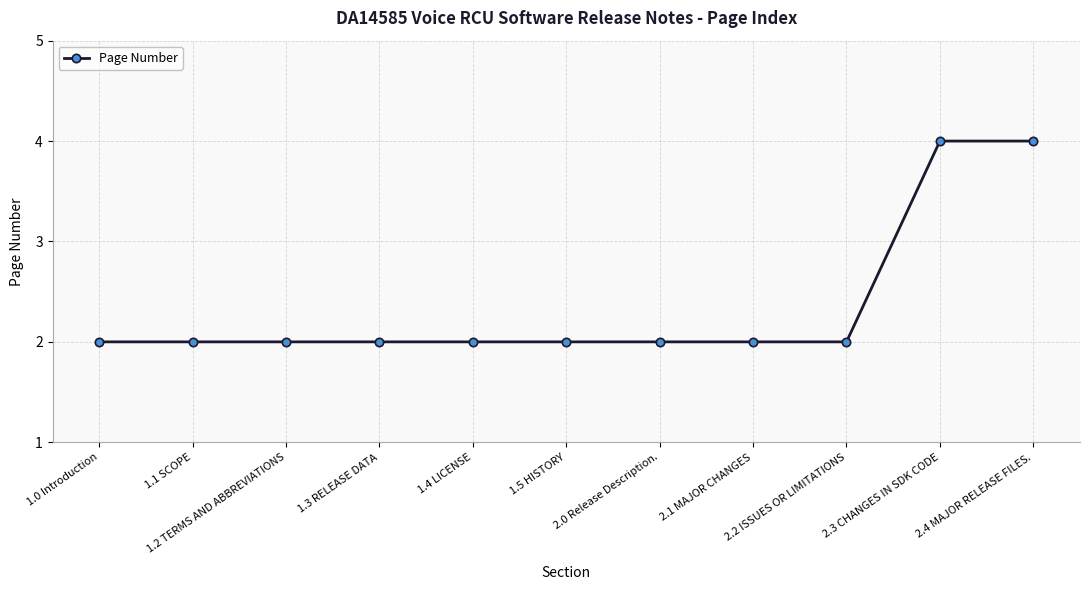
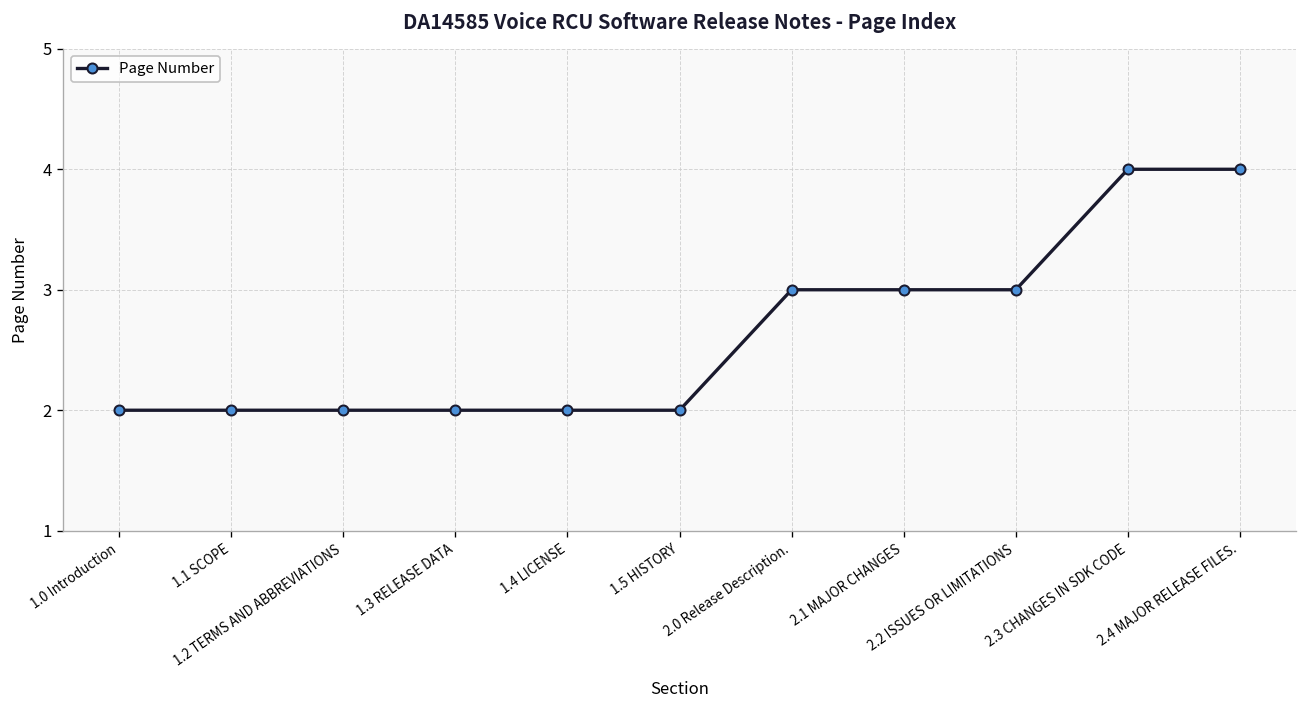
  {
    "1.0 Introduction": 2,
    "1.1 SCOPE": 2,
    "1.2 TERMS AND ABBREVIATIONS": 2,
    "1.3 RELEASE DATA": 2,
    "1.4 LICENSE": 2,
    "1.5 HISTORY": 2,
-   "2.0 Release Description.": 2,
-   "2.1 MAJOR CHANGES": 2,
-   "2.2 ISSUES OR LIMITATIONS": 2,
+   "2.0 Release Description.": 3,
+   "2.1 MAJOR CHANGES": 3,
+   "2.2 ISSUES OR LIMITATIONS": 3,
    "2.3 CHANGES IN SDK CODE": 4,
    "2.4 MAJOR RELEASE FILES.": 4
  }
